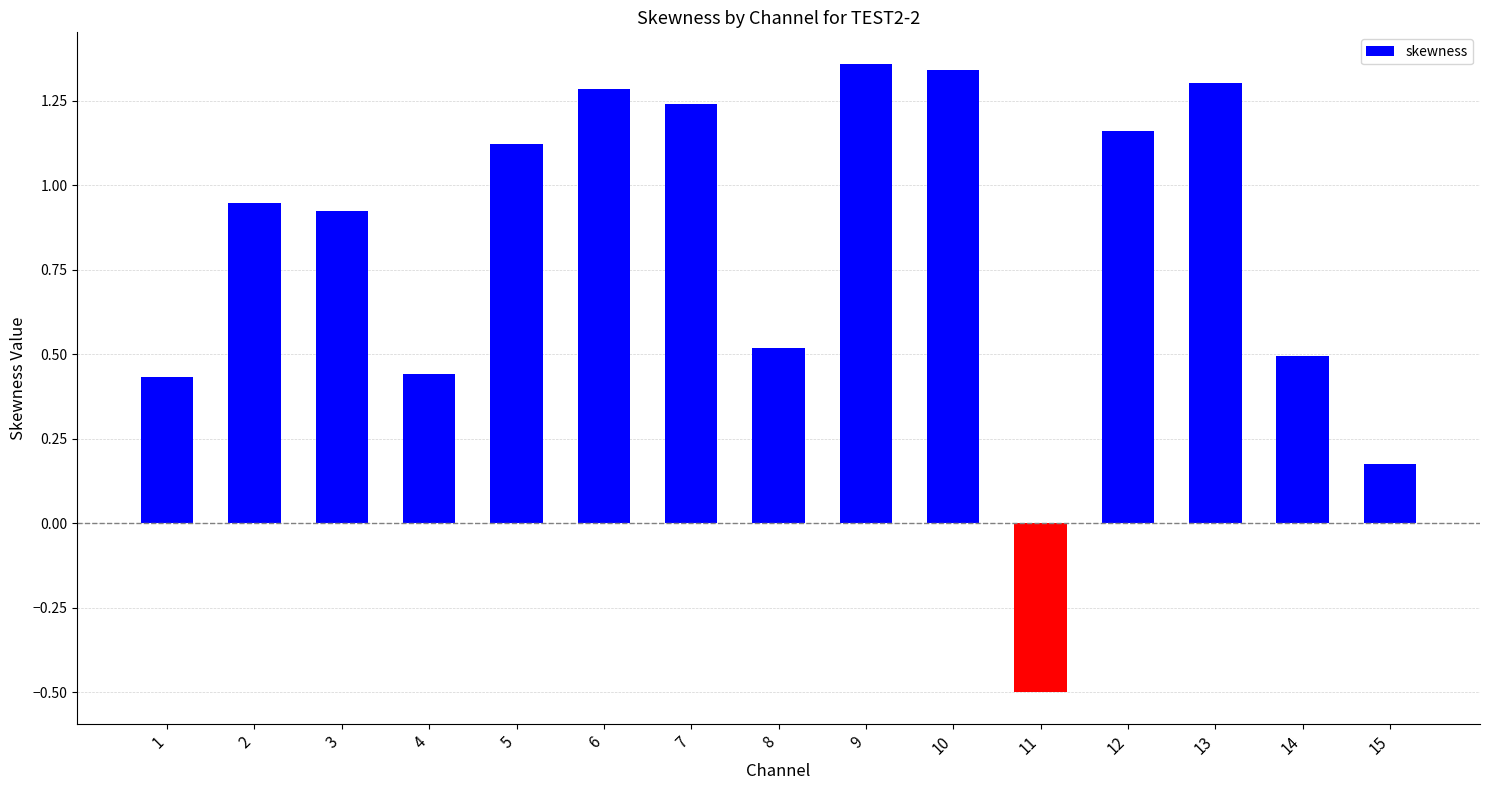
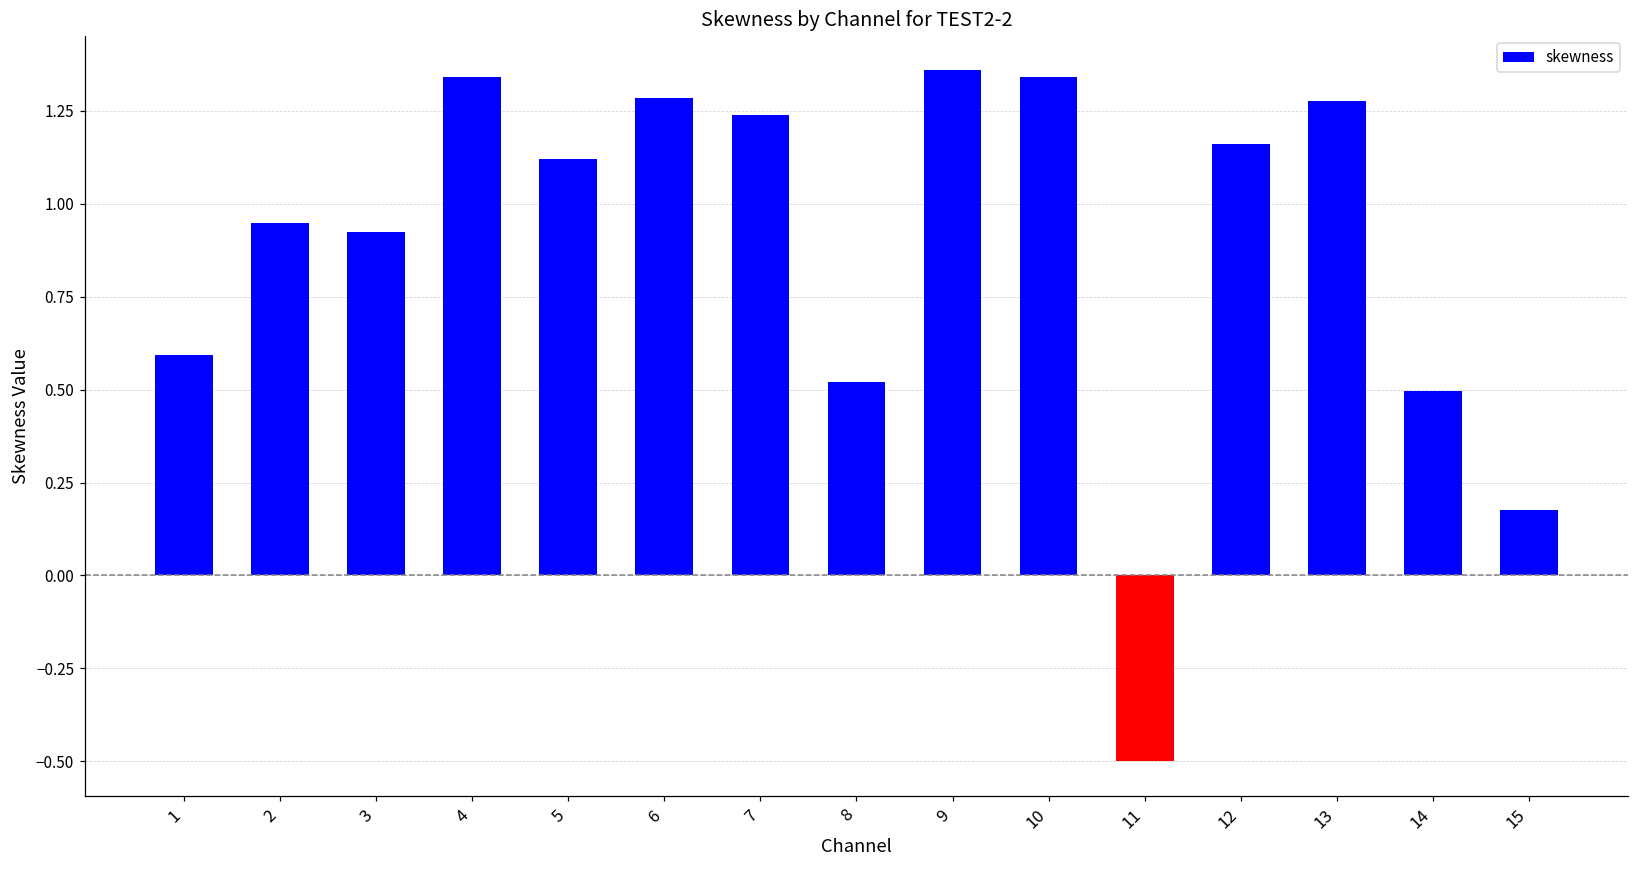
  {
-   "1": 0.43,
+   "1": 0.59,
    "2": 0.95,
    "3": 0.92,
-   "4": 0.44,
+   "4": 1.34,
    "5": 1.12,
    "6": 1.29,
    "7": 1.24,
    "8": 0.52,
    "9": 1.36,
    "10": 1.34,
    "11": -0.50,
    "12": 1.16,
-   "13": 1.30,
+   "13": 1.28,
    "14": 0.50,
    "15": 0.18
  }
